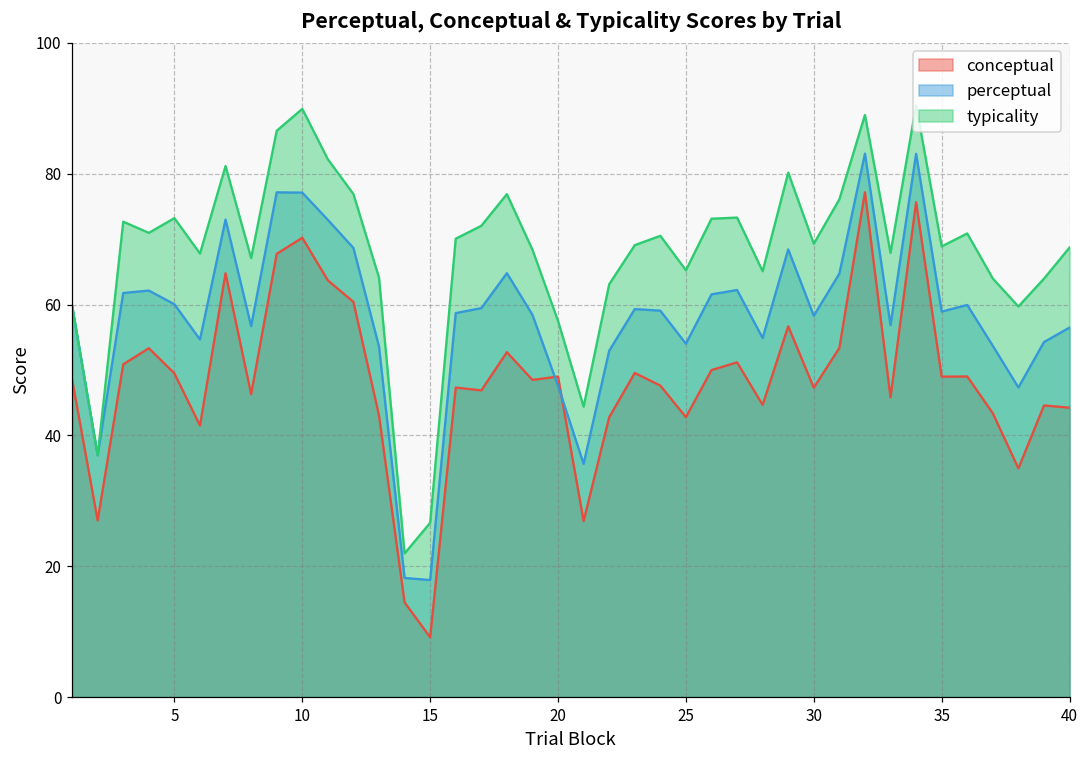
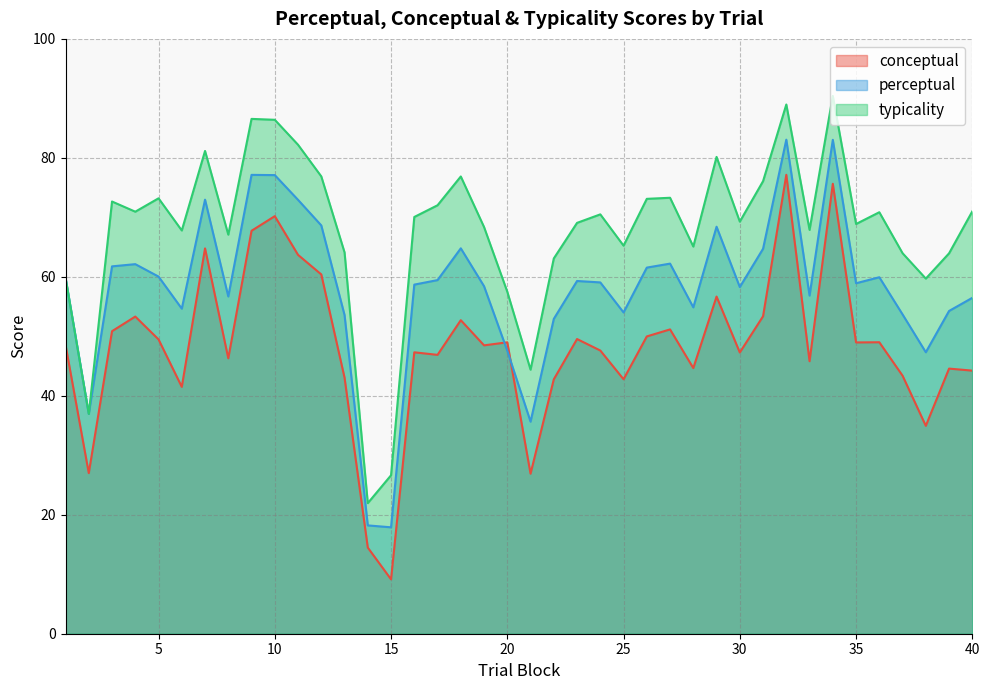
  {
    "conceptual": {
      "5": 49,
      "10": 70,
      "15": 9,
      "20": 49,
      "25": 43,
      "30": 47,
      "35": 49,
      "40": 44
    },
    "perceptual": {
      "5": 60,
      "10": 77,
      "15": 18,
      "20": 48,
      "25": 54,
      "30": 58,
      "35": 59,
      "40": 56
    },
    "typicality": {
      "5": 73,
-     "10": 90,
+     "10": 86,
      "15": 27,
      "20": 57,
      "25": 65,
      "30": 69,
      "35": 69,
-     "40": 69
+     "40": 71
    }
  }
